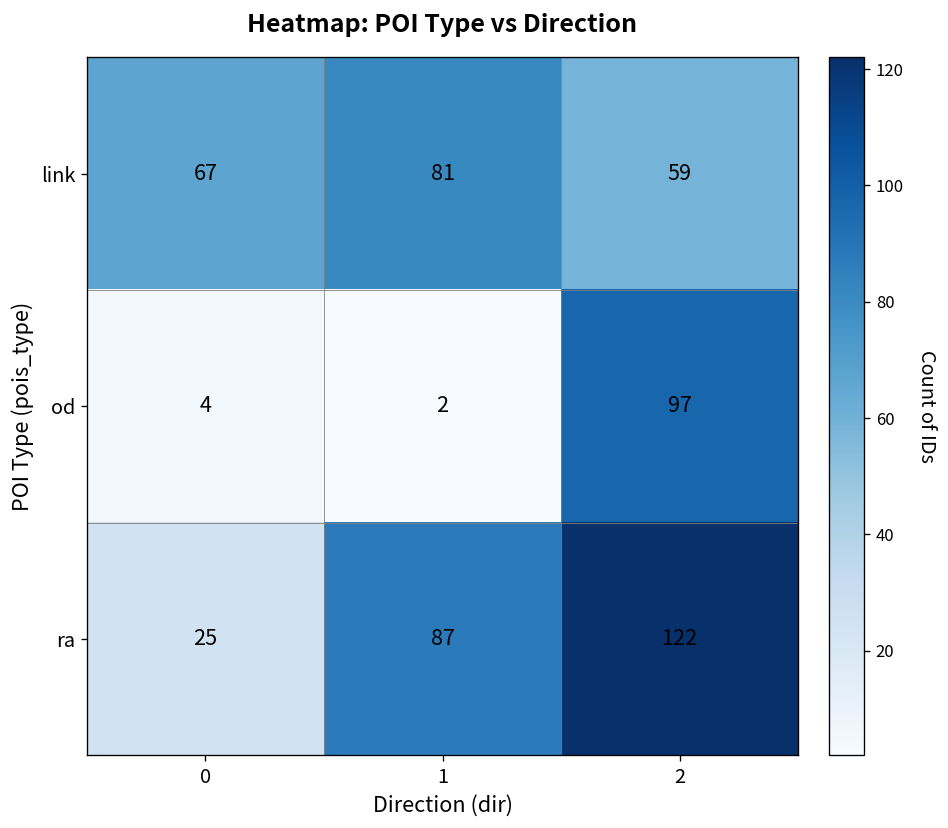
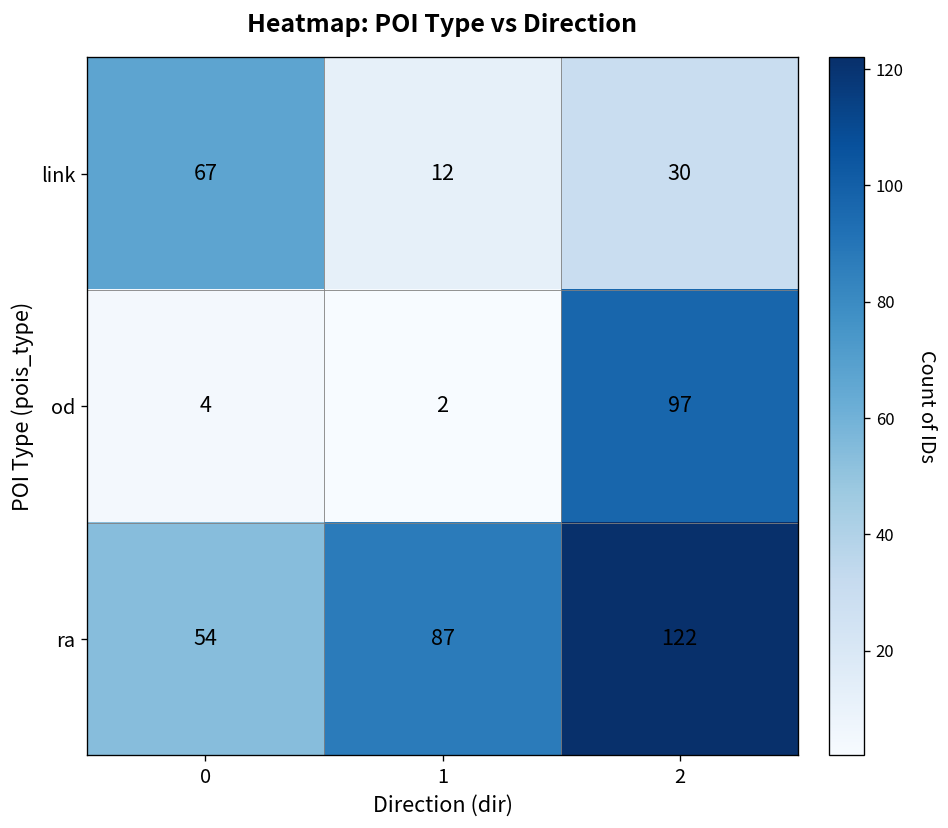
  {
    "link": {
      "0": 67,
-     "1": 81,
-     "2": 59
+     "1": 12,
+     "2": 30
    },
    "od": {
      "0": 4,
      "1": 2,
      "2": 97
    },
    "ra": {
-     "0": 25,
+     "0": 54,
      "1": 87,
      "2": 122
    }
  }
